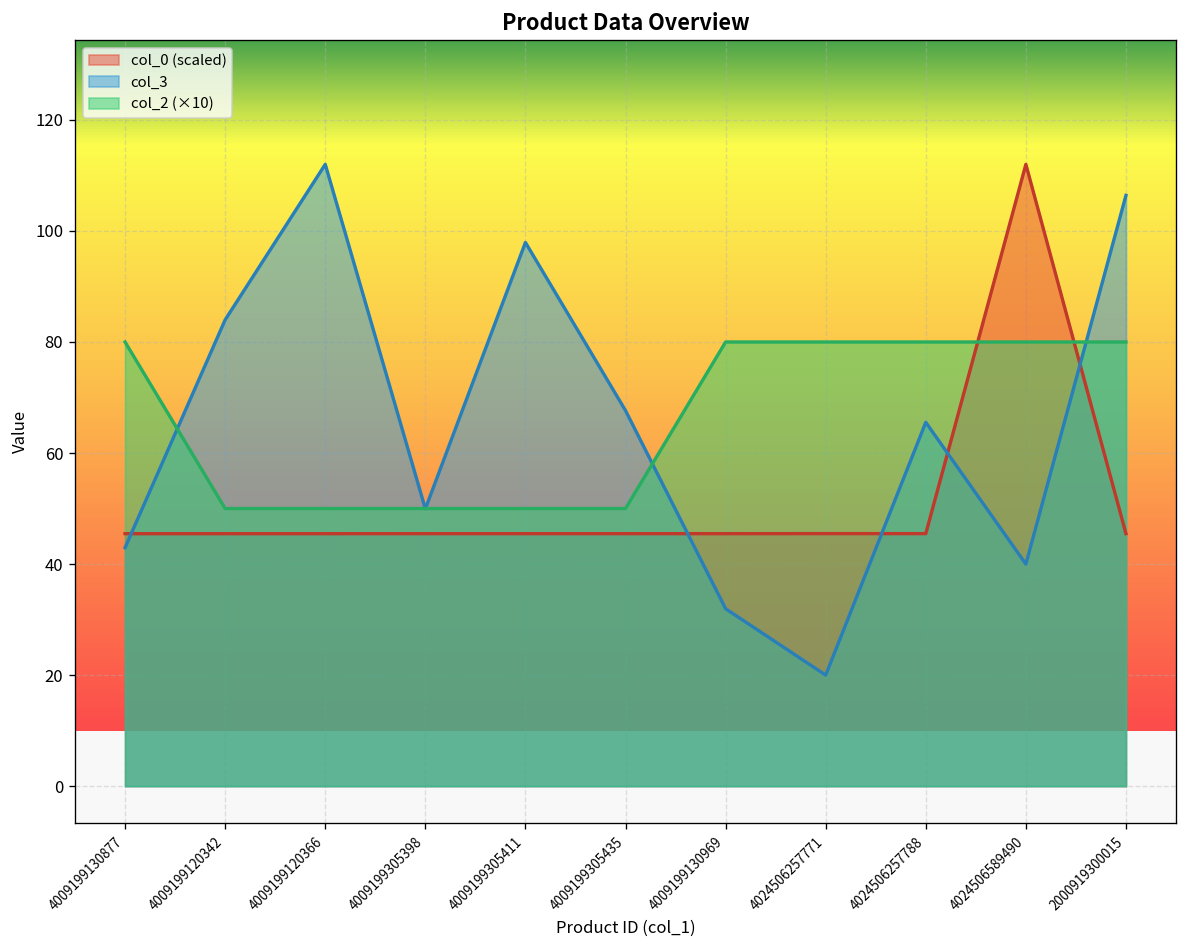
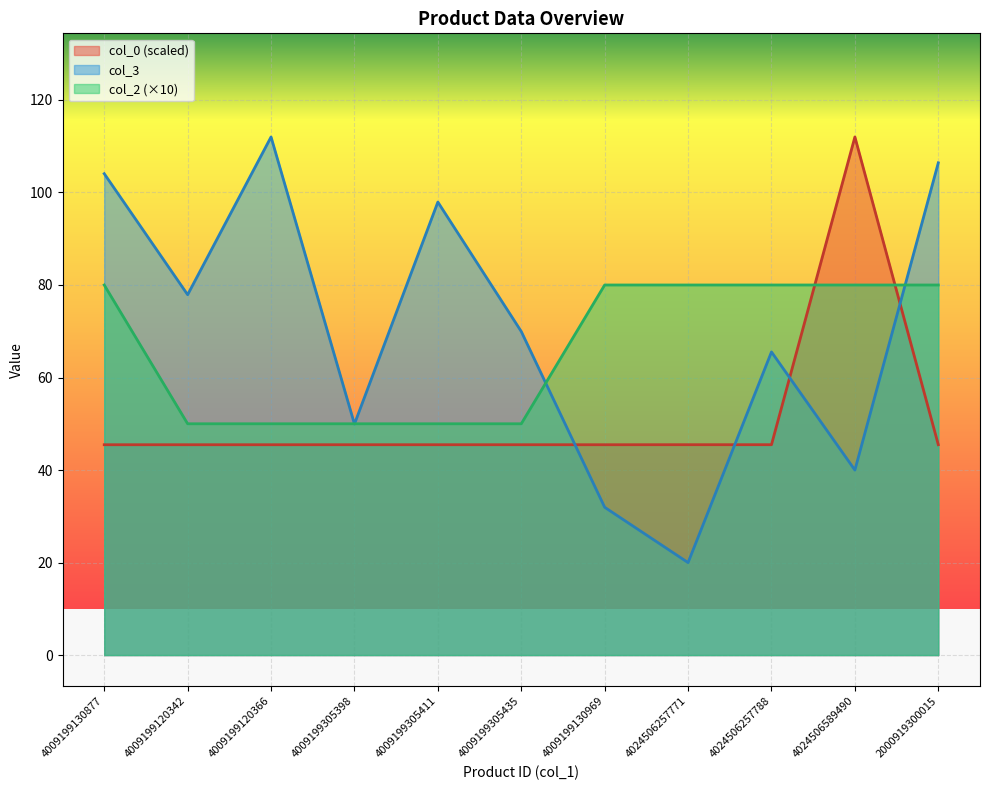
  {
    "col_0 (scaled)": {
      "4009199130877": 45,
      "4009199120342": 45,
      "4009199120366": 45,
      "4009199305398": 45,
      "4009199305411": 45,
      "4009199305435": 45,
      "4009199130969": 45,
      "4024506257771": 45,
      "4024506257788": 45,
      "4024506589490": 112,
      "2000919300015": 45
    },
    "col_3": {
-     "4009199130877": 43,
-     "4009199120342": 84,
+     "4009199130877": 104,
+     "4009199120342": 78,
      "4009199120366": 112,
      "4009199305411": 98,
-     "4009199305435": 68,
+     "4009199305435": 70,
      "4009199130969": 32,
      "4024506257771": 20,
      "4024506257788": 66,
      "4024506589490": 40,
      "2000919300015": 106
    },
    "col_2 (×10)": {
      "4009199130877": 80,
      "4009199120342": 50,
      "4009199120366": 50,
      "4009199305411": 50,
      "4009199305435": 50,
      "4009199130969": 80,
      "4024506257771": 80,
      "4024506257788": 80,
      "4024506589490": 80,
      "2000919300015": 80
    }
  }
